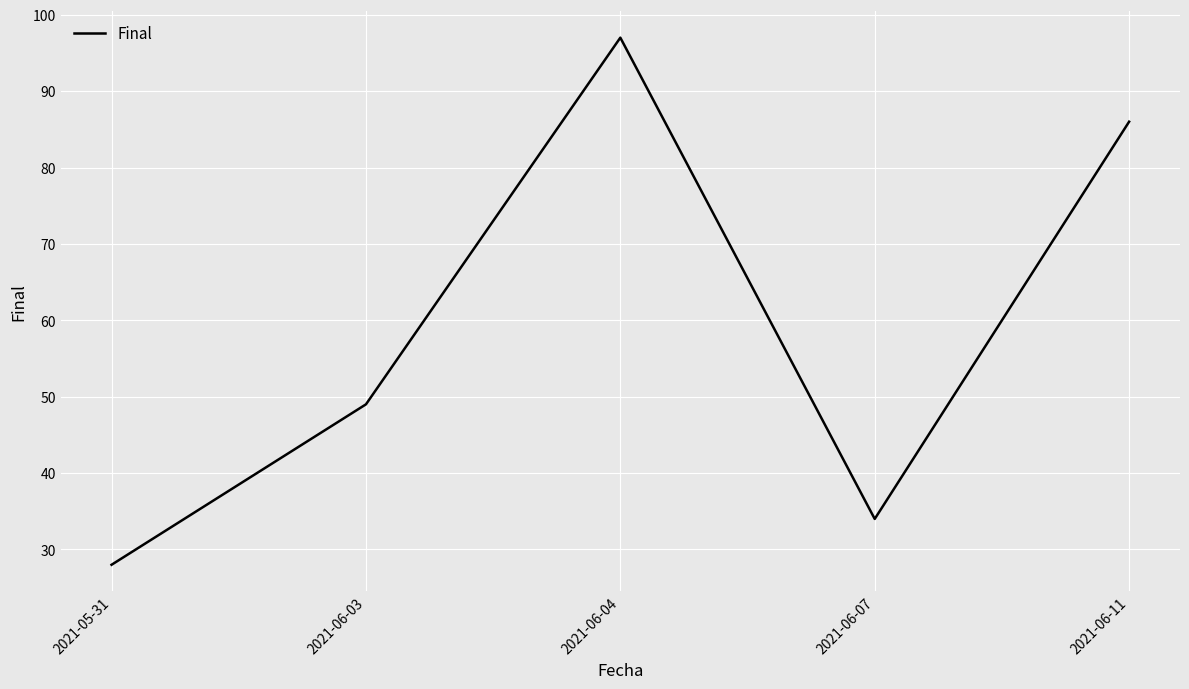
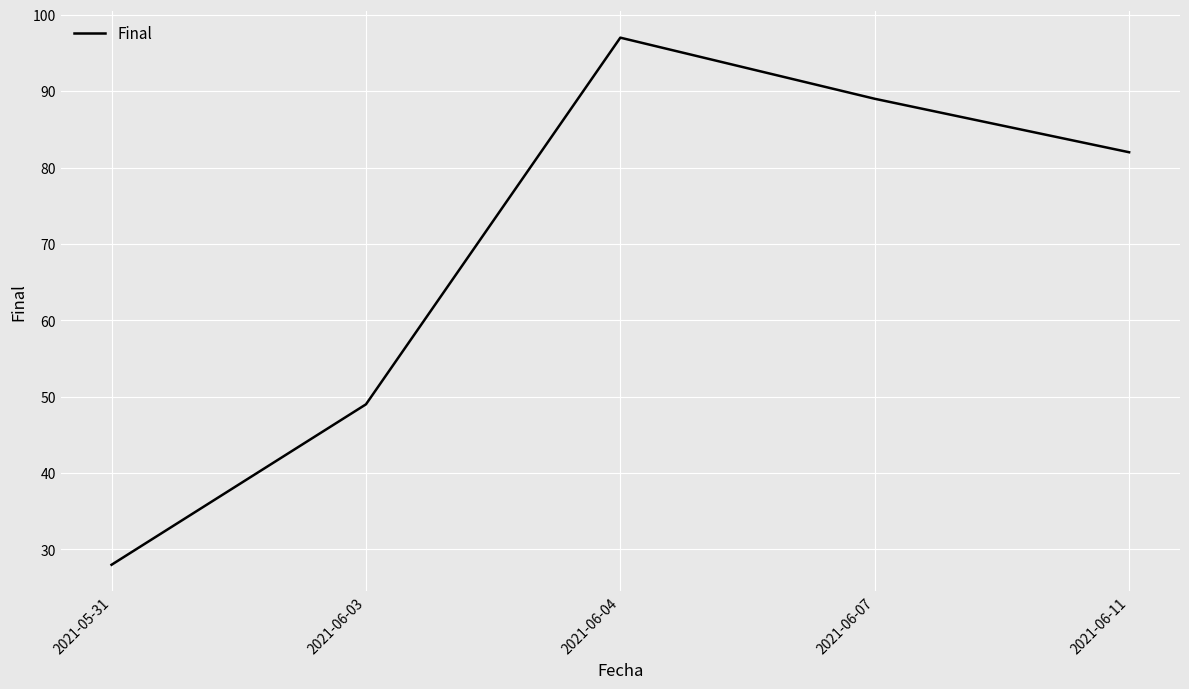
  {
    "2021-05-31": 28,
    "2021-06-03": 49,
    "2021-06-04": 97,
-   "2021-06-07": 34,
-   "2021-06-11": 86
+   "2021-06-07": 89,
+   "2021-06-11": 82
  }
